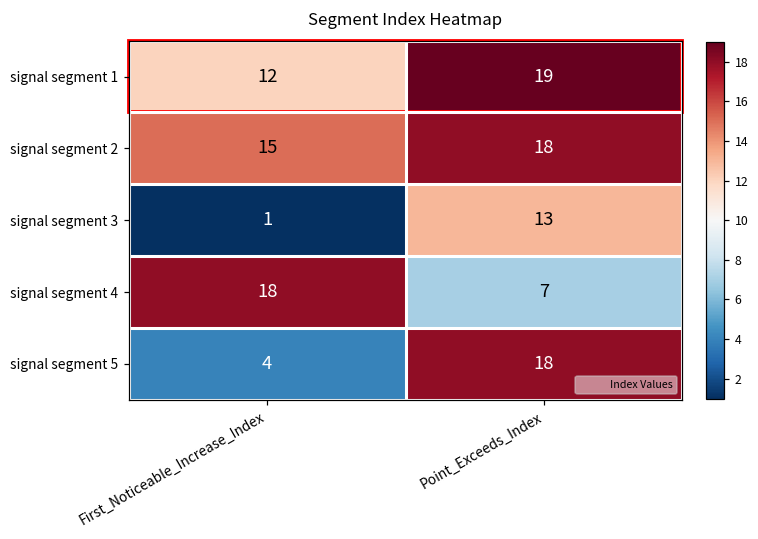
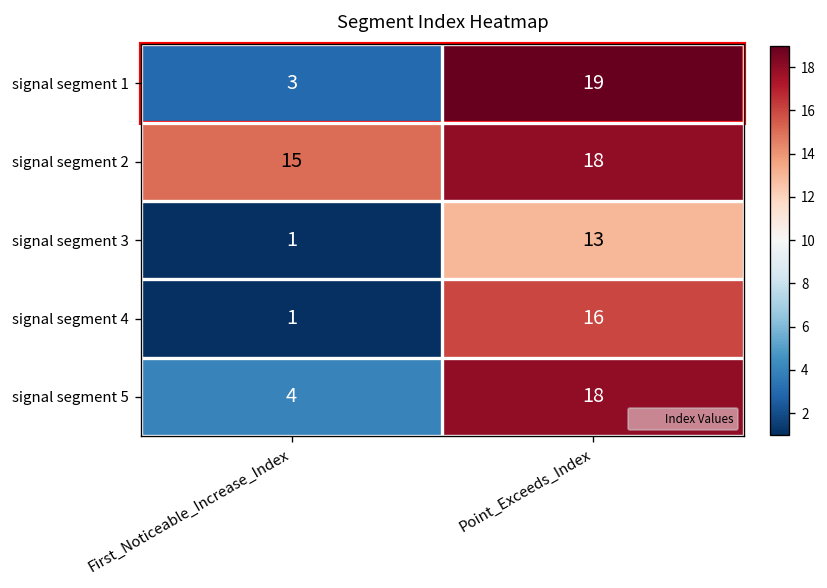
  {
    "signal segment 1": {
-     "First_Noticeable_Increase_Index": 12,
+     "First_Noticeable_Increase_Index": 3,
      "Point_Exceeds_Index": 19
    },
    "signal segment 2": {
      "First_Noticeable_Increase_Index": 15,
      "Point_Exceeds_Index": 18
    },
    "signal segment 3": {
      "First_Noticeable_Increase_Index": 1,
      "Point_Exceeds_Index": 13
    },
    "signal segment 4": {
-     "First_Noticeable_Increase_Index": 18,
-     "Point_Exceeds_Index": 7
+     "First_Noticeable_Increase_Index": 1,
+     "Point_Exceeds_Index": 16
    },
    "signal segment 5": {
      "First_Noticeable_Increase_Index": 4,
      "Point_Exceeds_Index": 18
    }
  }
